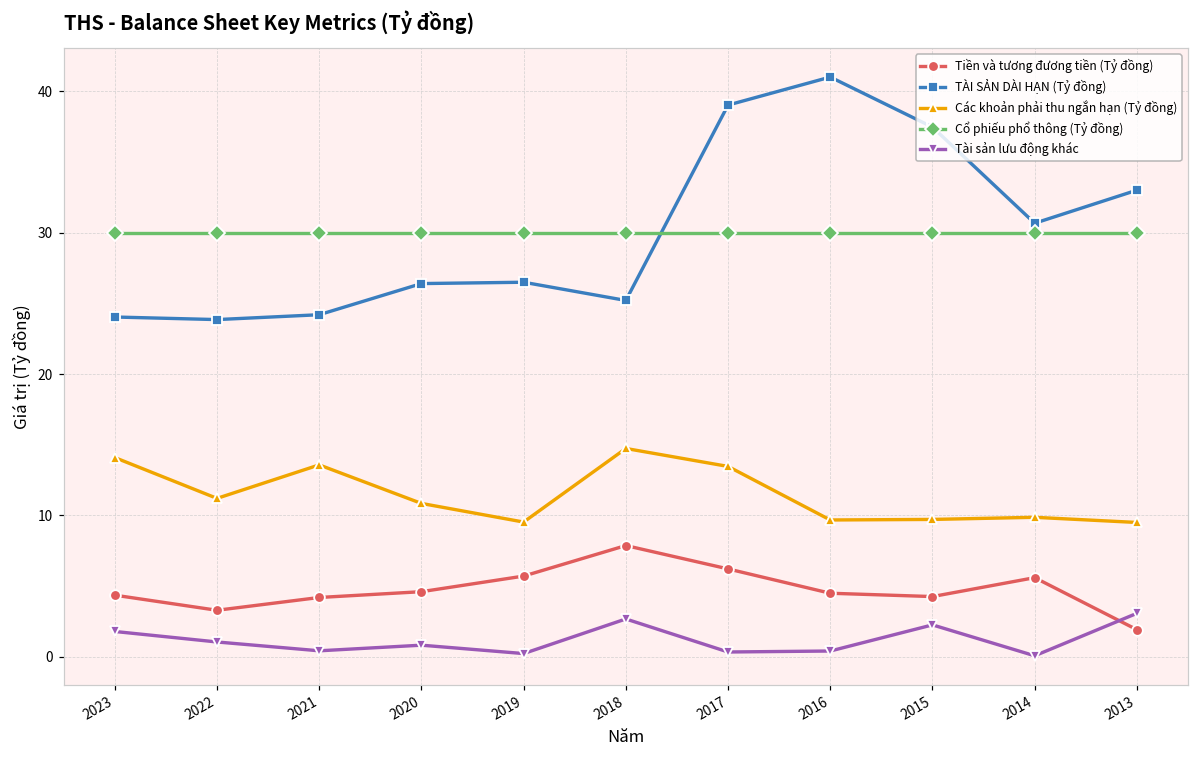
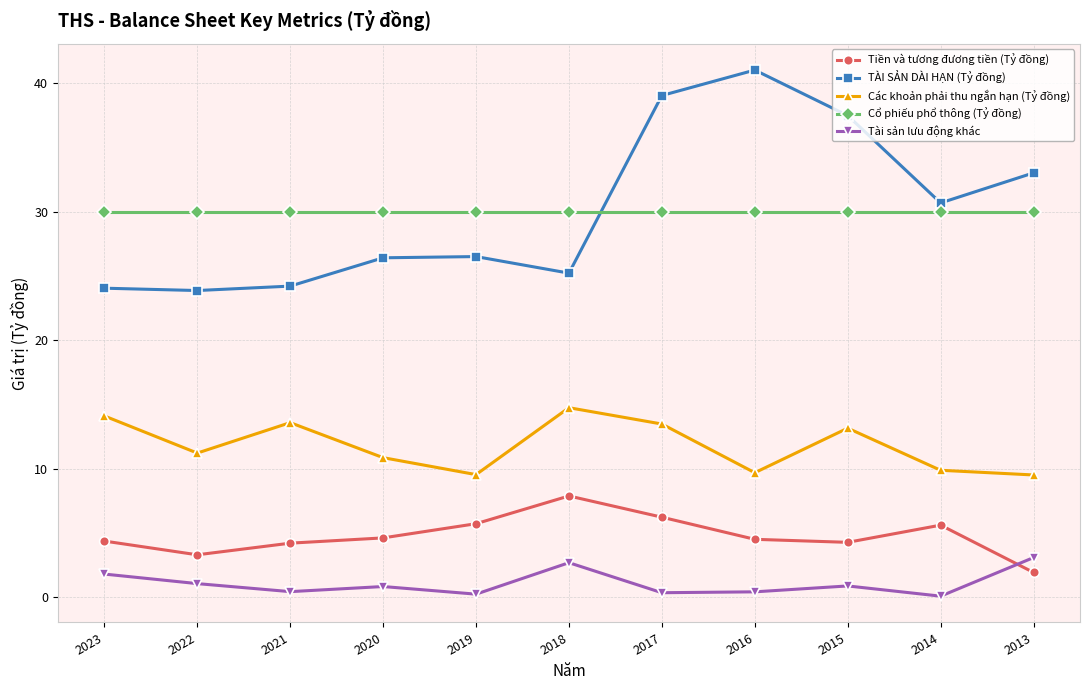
  {
    "Tiền và tương đương tiền (Tỷ đồng)": {
      "2023": 4.4,
      "2022": 3.3,
      "2021": 4.2,
      "2020": 4.6,
      "2019": 5.7,
      "2018": 7.9,
      "2017": 6.2,
      "2016": 4.5,
      "2015": 4.3,
      "2014": 5.6,
      "2013": 1.9
    },
    "TÀI SẢN DÀI HẠN (Tỷ đồng)": {
      "2023": 24.0,
      "2022": 23.9,
      "2021": 24.2,
      "2020": 26.4,
      "2019": 26.5,
      "2018": 25.2,
      "2017": 39.0,
      "2016": 41.0,
      "2014": 30.7,
      "2013": 33.0
    },
    "Các khoản phải thu ngắn hạn (Tỷ đồng)": {
      "2023": 14.1,
      "2022": 11.2,
      "2021": 13.6,
      "2020": 10.9,
      "2019": 9.5,
      "2018": 14.7,
      "2017": 13.5,
      "2016": 9.7,
-     "2015": 9.7,
+     "2015": 13.1,
      "2014": 9.9,
      "2013": 9.5
    },
    "Cổ phiếu phổ thông (Tỷ đồng)": {
      "2023": 30.0,
      "2022": 30.0,
      "2021": 30.0,
      "2020": 30.0,
      "2019": 30.0,
      "2018": 30.0,
      "2017": 30.0,
      "2016": 30.0,
      "2015": 30.0,
      "2014": 30.0,
      "2013": 30.0
    },
    "Tài sản lưu động khác": {
      "2023": 1.8,
      "2022": 1.1,
      "2021": 0.4,
      "2020": 0.8,
      "2019": 0.2,
      "2018": 2.7,
      "2017": 0.3,
      "2016": 0.4,
-     "2015": 2.3,
+     "2015": 0.9,
      "2014": 0.1,
      "2013": 3.1
    }
  }
